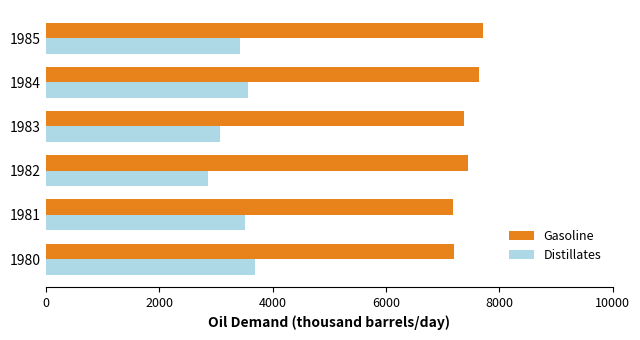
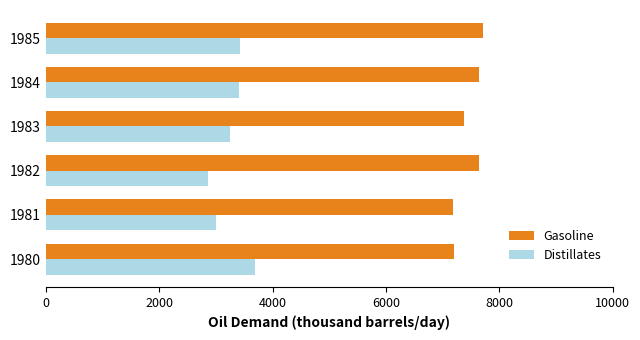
  {
    "Gasoline": {
      "1985": 7700,
      "1984": 7600,
      "1983": 7400,
-     "1982": 7500,
+     "1982": 7700,
      "1981": 7200,
      "1980": 7200
    },
    "Distillates": {
      "1985": 3400,
-     "1984": 3600,
-     "1983": 3100,
+     "1984": 3400,
+     "1983": 3300,
      "1982": 2900,
-     "1981": 3500,
+     "1981": 3000,
      "1980": 3700
    }
  }
